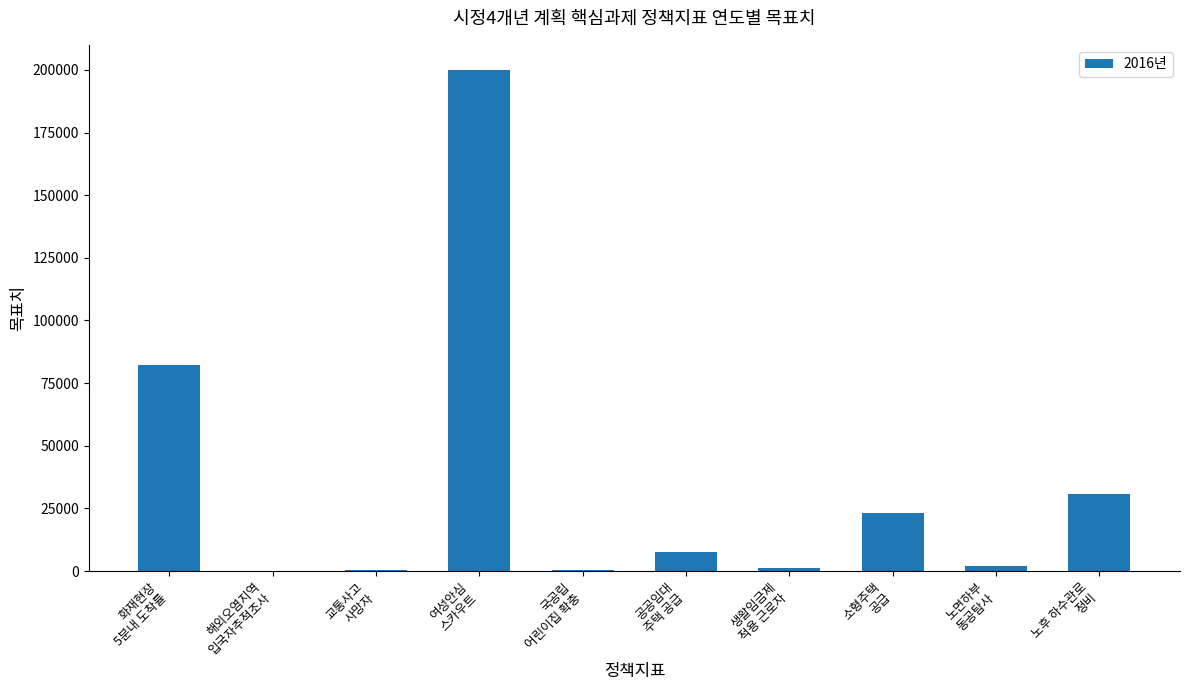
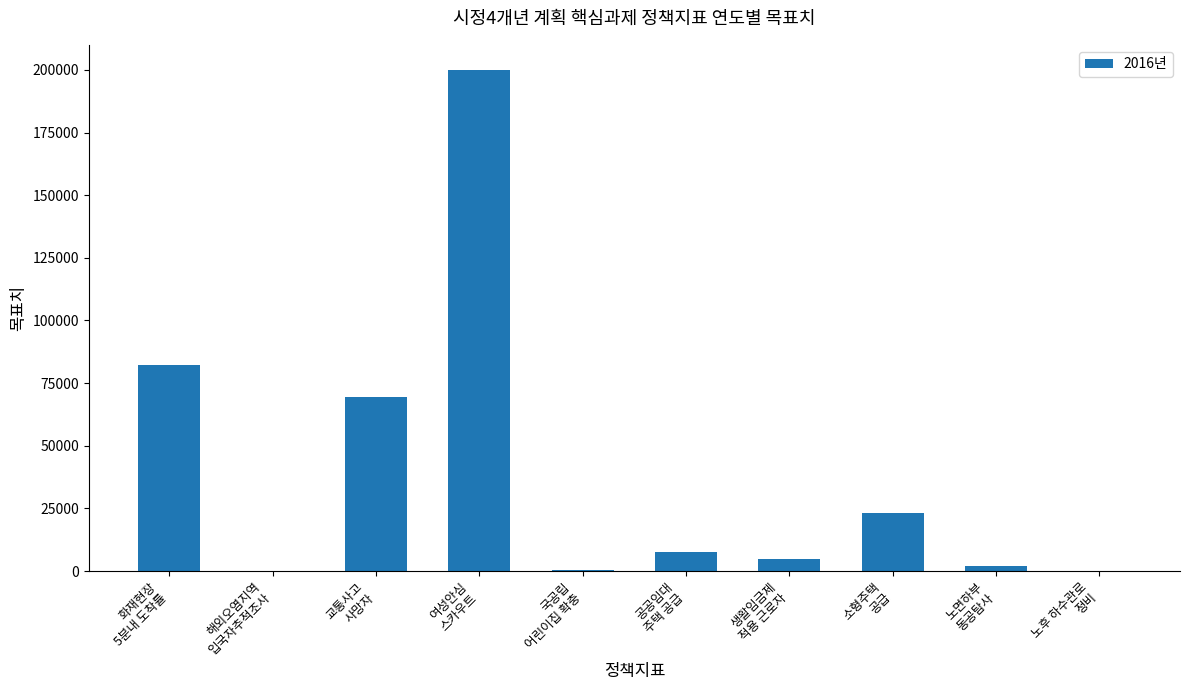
  {
    "화재현장 5분내 도착률": 82000,
-   "교통사고 사망자": 0,
+   "교통사고 사망자": 69000,
    "여성안심 스카우트": 200000,
    "공공임대 주택 공급": 8000,
-   "생활임금제 적용 근로자": 1000,
+   "생활임금제 적용 근로자": 5000,
    "소형주택 공급": 23000,
    "노면하부 동공탐사": 2000,
-   "노후 하수관로 정비": 31000
+   "노후 하수관로 정비": 0
  }
